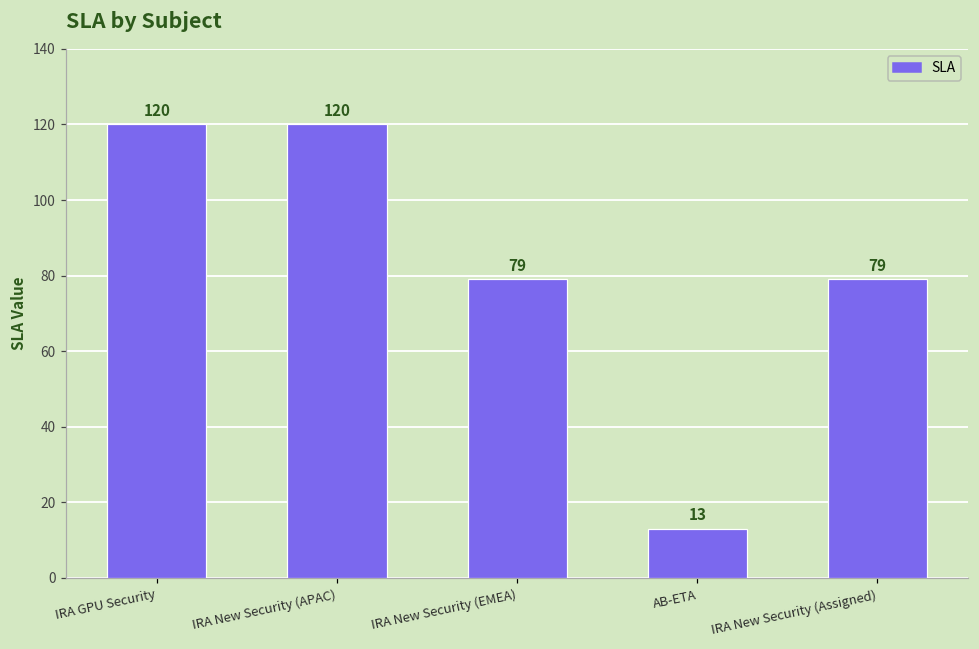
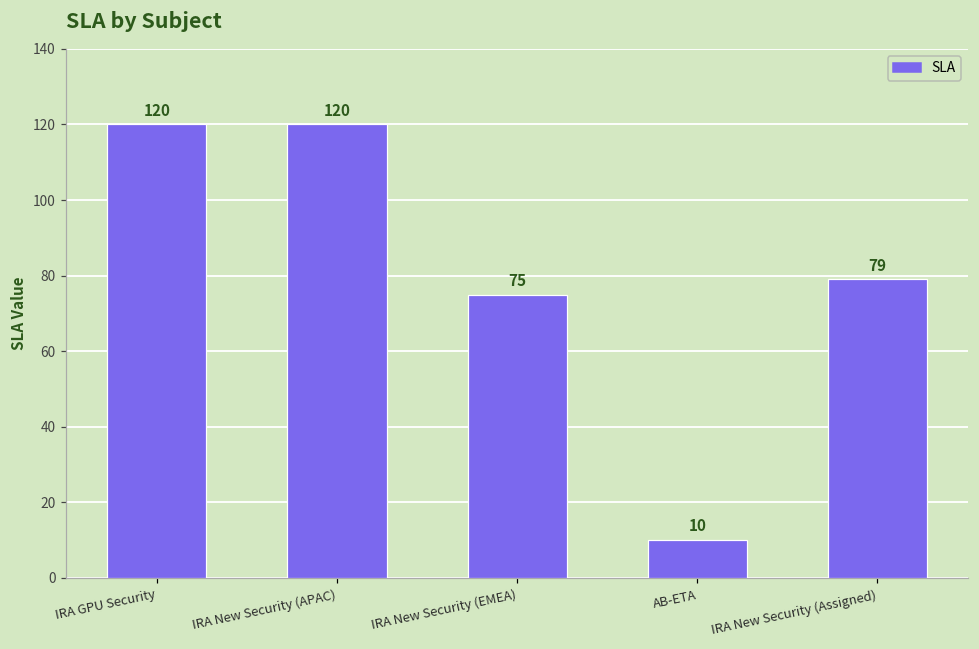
  {
    "IRA GPU Security": 120,
    "IRA New Security (APAC)": 120,
-   "IRA New Security (EMEA)": 79,
-   "AB-ETA": 13,
+   "IRA New Security (EMEA)": 75,
+   "AB-ETA": 10,
    "IRA New Security (Assigned)": 79
  }
